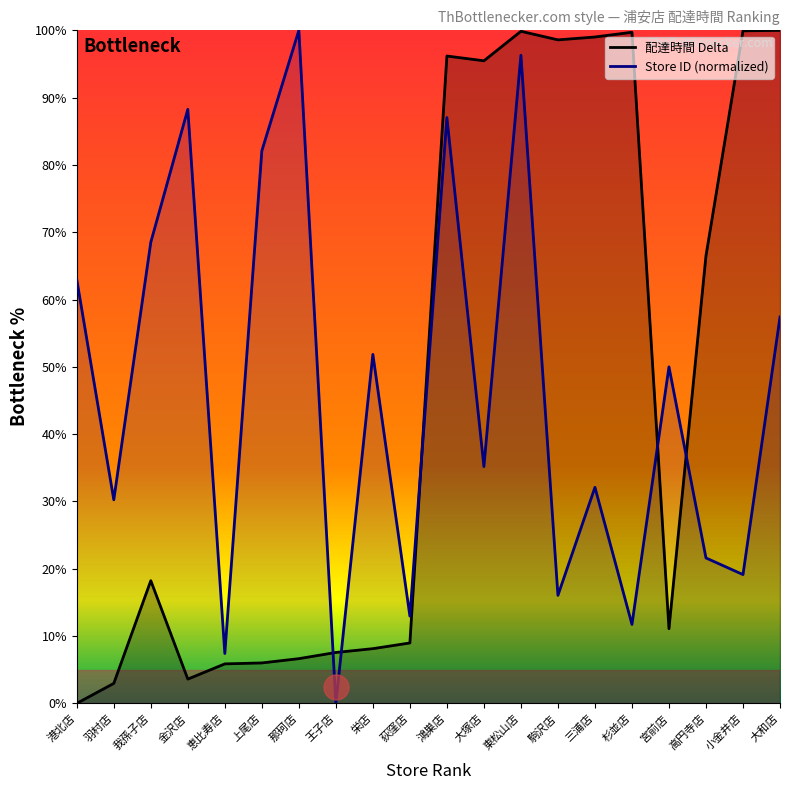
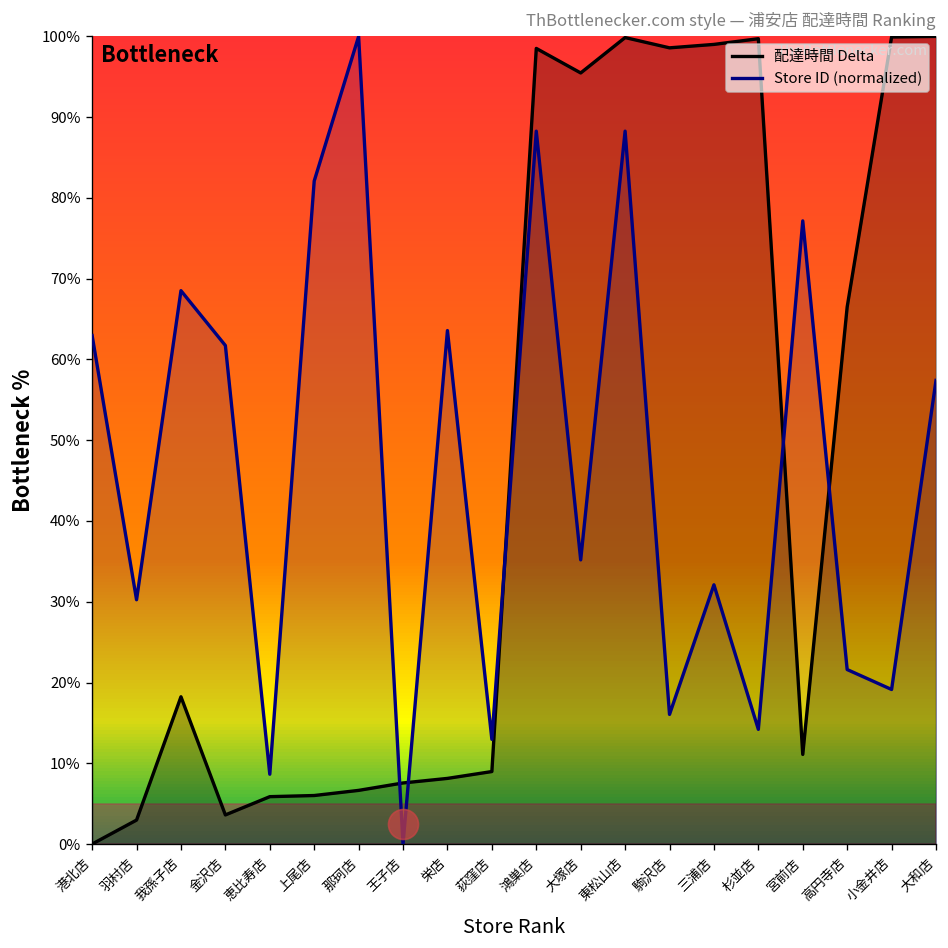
  {
    "配達時間 Delta": {
      "我孫子店": "18%",
      "恵比寿店": "6%",
      "上尾店": "6%",
      "那珂店": "7%",
      "王子店": "8%",
      "栄店": "8%",
      "荻窪店": "9%",
-     "鴻巣店": "96%",
+     "鴻巣店": "99%",
      "大塚店": "95%",
      "東松山店": "100%",
      "駒沢店": "99%",
      "三浦店": "99%",
      "杉並店": "100%",
      "宮前店": "11%",
      "高円寺店": "67%",
      "小金井店": "100%",
      "大和店": "100%"
    },
    "Store ID (normalized)": {
      "港北店": "63%",
      "羽村店": "30%",
      "我孫子店": "69%",
-     "金沢店": "88%",
-     "恵比寿店": "7%",
+     "金沢店": "62%",
+     "恵比寿店": "9%",
      "上尾店": "82%",
      "那珂店": "100%",
-     "栄店": "52%",
+     "栄店": "64%",
      "荻窪店": "13%",
-     "鴻巣店": "87%",
+     "鴻巣店": "88%",
      "大塚店": "35%",
-     "東松山店": "96%",
+     "東松山店": "88%",
      "駒沢店": "16%",
      "三浦店": "32%",
-     "杉並店": "12%",
-     "宮前店": "50%",
+     "杉並店": "14%",
+     "宮前店": "77%",
      "高円寺店": "22%",
      "小金井店": "19%",
      "大和店": "57%"
    }
  }
